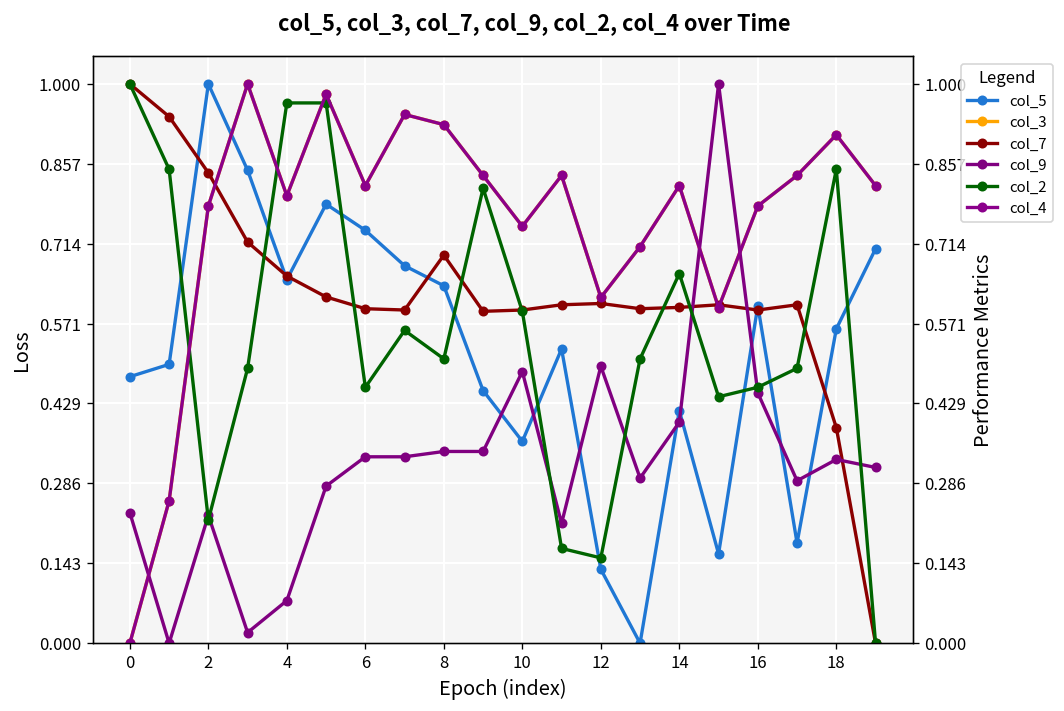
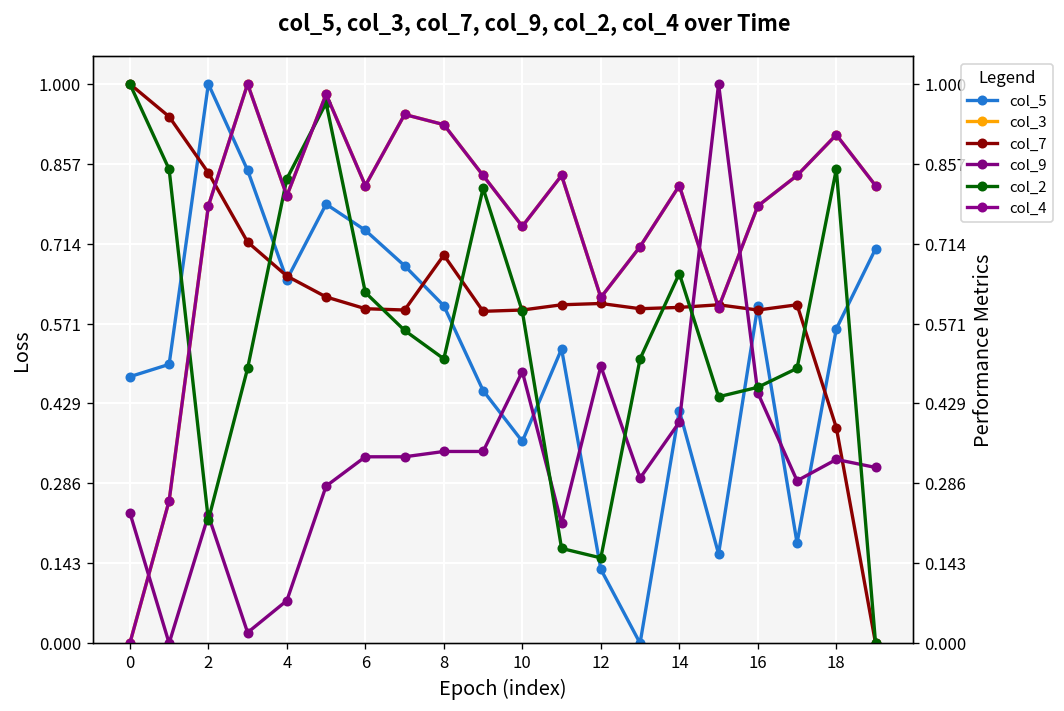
  {
    "col_5": {
      "0": 0.48,
      "2": 1.00,
      "4": 0.65,
      "6": 0.74,
-     "8": 0.64,
+     "8": 0.60,
      "10": 0.36,
      "12": 0.13,
      "14": 0.42,
      "16": 0.60,
      "18": 0.56
    },
    "col_7": {
      "2": 0.84,
      "4": 0.66,
      "6": 0.60,
      "8": 0.69,
      "12": 0.61,
      "14": 0.60,
      "16": 0.60,
      "18": 0.39
    },
    "col_2": {
      "2": 0.22,
-     "4": 0.97,
-     "6": 0.46,
+     "4": 0.83,
+     "6": 0.63,
      "8": 0.51,
      "12": 0.15,
      "14": 0.66,
      "16": 0.46,
      "18": 0.85
    }
  }
